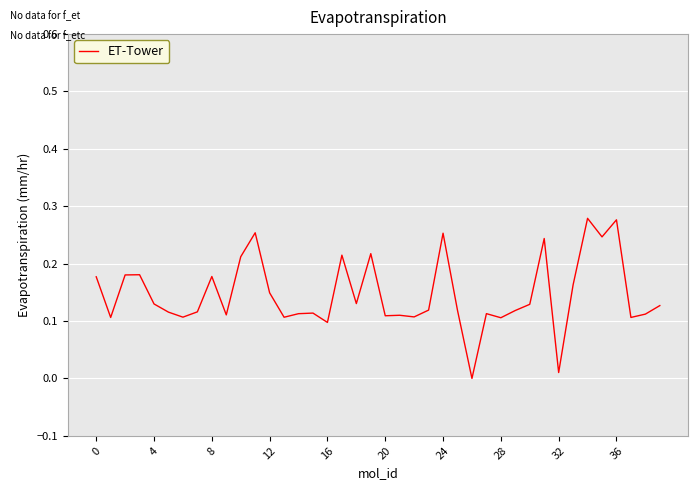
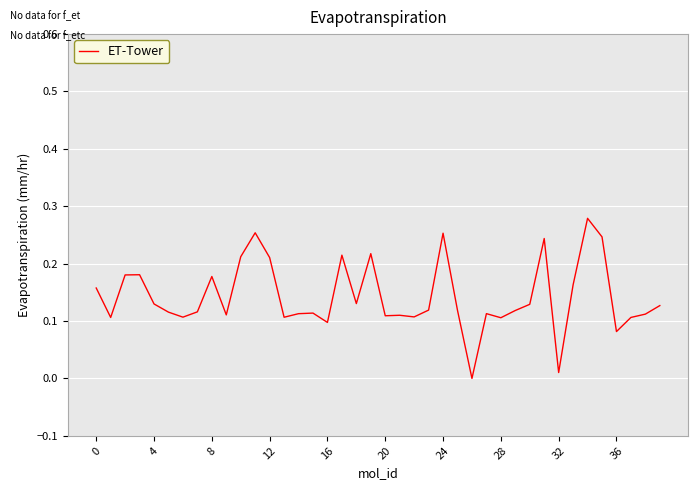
  {
-   "0": 0.18,
+   "0": 0.16,
    "4": 0.13,
    "8": 0.18,
-   "12": 0.15,
+   "12": 0.21,
    "16": 0.10,
    "20": 0.11,
    "24": 0.25,
    "28": 0.11,
    "32": 0.01,
-   "36": 0.28
+   "36": 0.08
  }
